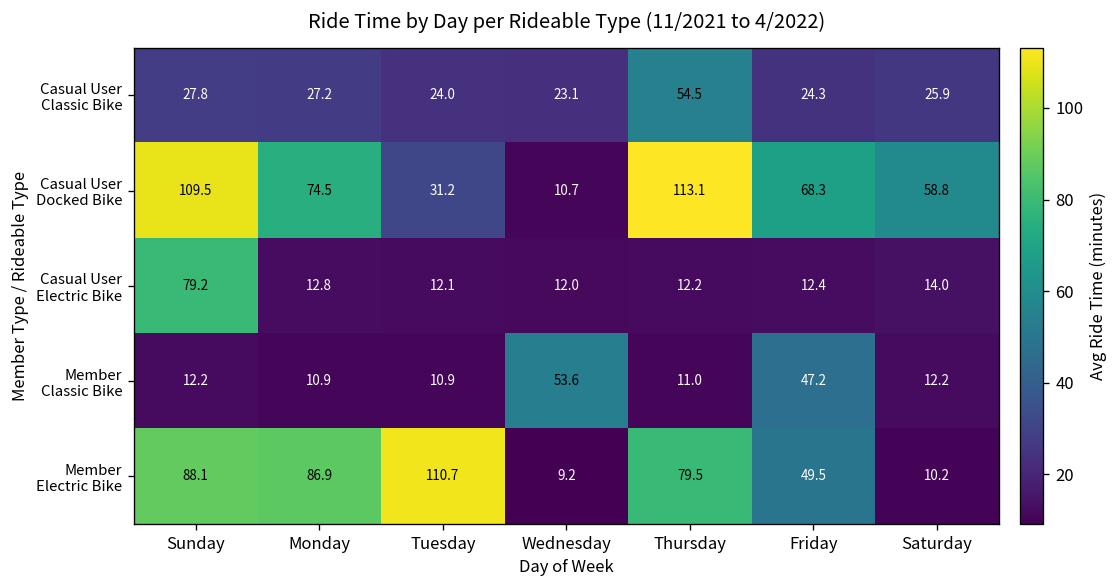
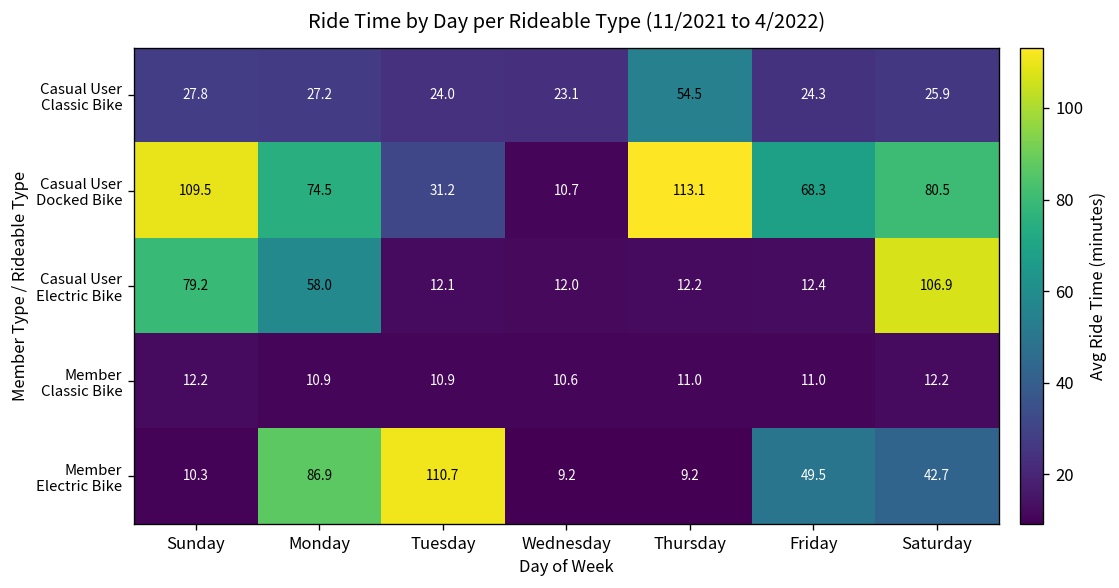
  {
    "Casual User Classic Bike": {
      "Sunday": 27.8,
      "Monday": 27.2,
      "Tuesday": 24.0,
      "Wednesday": 23.1,
      "Thursday": 54.5,
      "Friday": 24.3,
      "Saturday": 25.9
    },
    "Casual User Docked Bike": {
      "Sunday": 109.5,
      "Monday": 74.5,
      "Tuesday": 31.2,
      "Wednesday": 10.7,
      "Thursday": 113.1,
      "Friday": 68.3,
-     "Saturday": 58.8
+     "Saturday": 80.5
    },
    "Casual User Electric Bike": {
      "Sunday": 79.2,
-     "Monday": 12.8,
+     "Monday": 58.0,
      "Tuesday": 12.1,
      "Wednesday": 12.0,
      "Thursday": 12.2,
      "Friday": 12.4,
-     "Saturday": 14.0
+     "Saturday": 106.9
    },
    "Member Classic Bike": {
      "Sunday": 12.2,
      "Monday": 10.9,
      "Tuesday": 10.9,
-     "Wednesday": 53.6,
+     "Wednesday": 10.6,
      "Thursday": 11.0,
-     "Friday": 47.2,
+     "Friday": 11.0,
      "Saturday": 12.2
    },
    "Member Electric Bike": {
-     "Sunday": 88.1,
+     "Sunday": 10.3,
      "Monday": 86.9,
      "Tuesday": 110.7,
      "Wednesday": 9.2,
-     "Thursday": 79.5,
+     "Thursday": 9.2,
      "Friday": 49.5,
-     "Saturday": 10.2
+     "Saturday": 42.7
    }
  }
